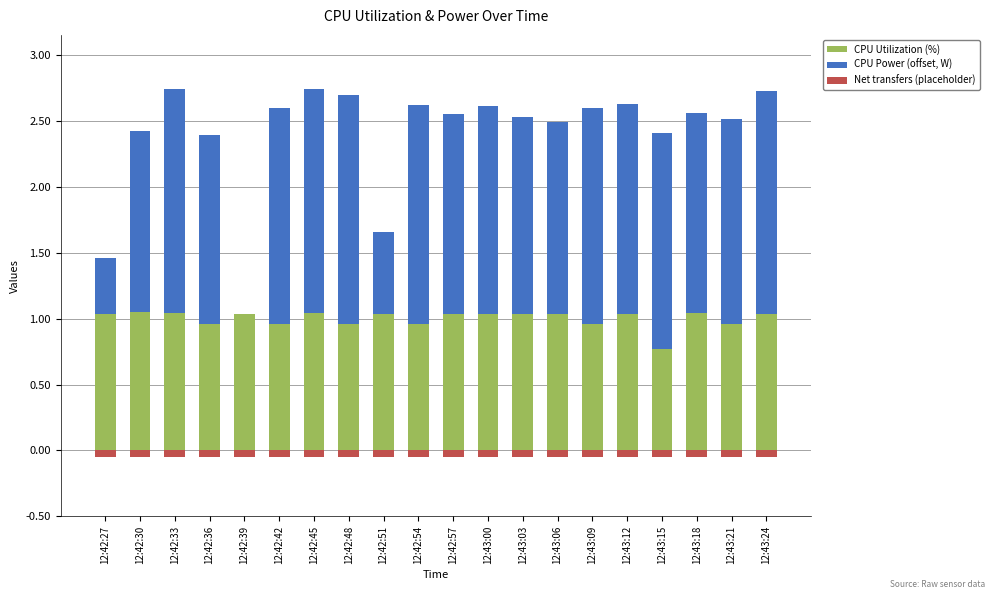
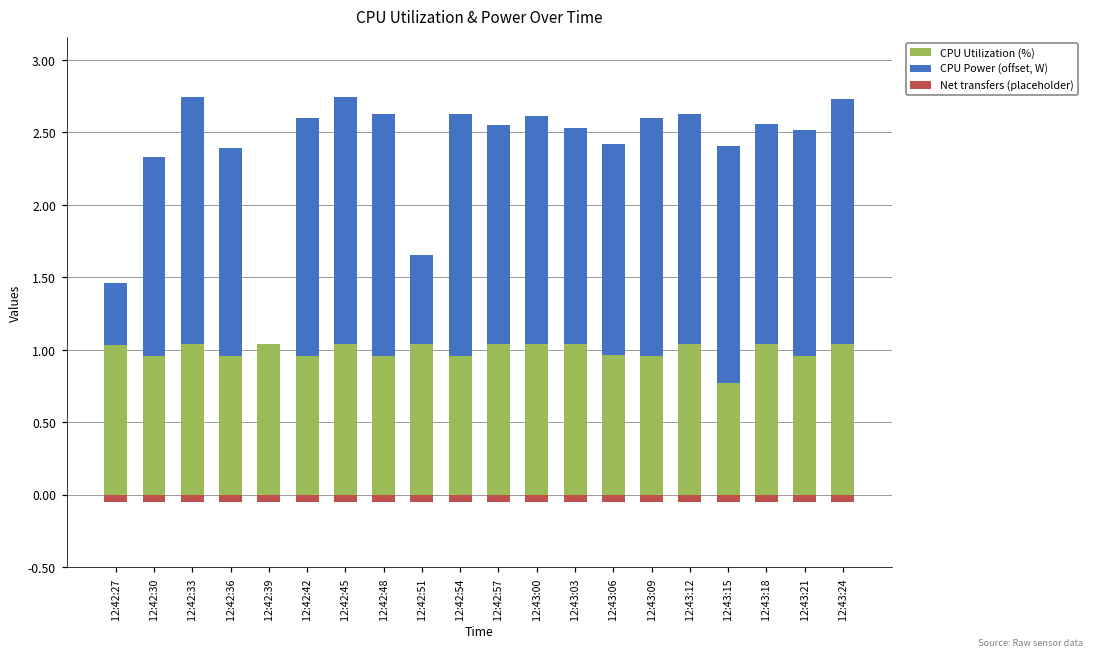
  {
    "CPU Utilization (%)": {
      "12:42:27": 1.03,
-     "12:42:30": 1.05,
+     "12:42:30": 0.96,
      "12:42:33": 1.04,
      "12:42:36": 0.96,
      "12:42:39": 1.04,
      "12:42:42": 0.96,
      "12:42:45": 1.04,
      "12:42:48": 0.96,
      "12:42:51": 1.04,
      "12:42:54": 0.96,
      "12:42:57": 1.04,
      "12:43:00": 1.04,
      "12:43:03": 1.04,
-     "12:43:06": 1.04,
+     "12:43:06": 0.97,
      "12:43:09": 0.96,
      "12:43:12": 1.04,
      "12:43:15": 0.77,
      "12:43:18": 1.04,
      "12:43:21": 0.96,
      "12:43:24": 1.04
    },
    "CPU Power (offset, W)": {
      "12:42:27": 0.43,
      "12:42:30": 1.37,
      "12:42:33": 1.70,
      "12:42:36": 1.44,
      "12:42:39": 0.00,
      "12:42:42": 1.64,
      "12:42:45": 1.70,
-     "12:42:48": 1.74,
+     "12:42:48": 1.67,
      "12:42:51": 0.62,
      "12:42:54": 1.66,
      "12:42:57": 1.51,
      "12:43:00": 1.57,
      "12:43:03": 1.49,
      "12:43:06": 1.45,
      "12:43:09": 1.64,
      "12:43:12": 1.59,
      "12:43:15": 1.64,
      "12:43:18": 1.52,
      "12:43:21": 1.56,
      "12:43:24": 1.69
    },
    "Net transfers (placeholder)": {
      "12:42:27": -0.05,
      "12:42:30": -0.05,
      "12:42:33": -0.05,
      "12:42:36": -0.05,
      "12:42:39": -0.05,
      "12:42:42": -0.05,
      "12:42:45": -0.05,
      "12:42:48": -0.05,
      "12:42:51": -0.05,
      "12:42:54": -0.05,
      "12:42:57": -0.05,
      "12:43:00": -0.05,
      "12:43:03": -0.05,
      "12:43:06": -0.05,
      "12:43:09": -0.05,
      "12:43:12": -0.05,
      "12:43:15": -0.05,
      "12:43:18": -0.05,
      "12:43:21": -0.05,
      "12:43:24": -0.05
    }
  }
